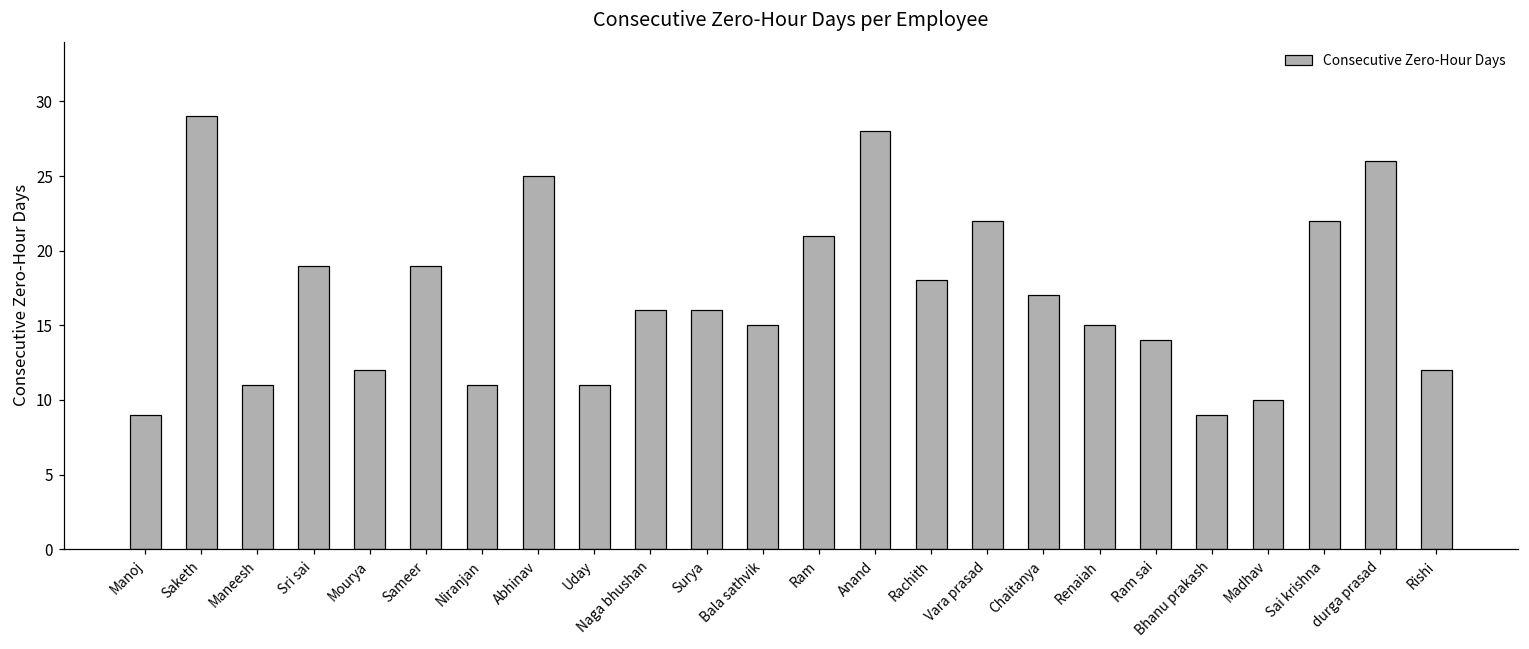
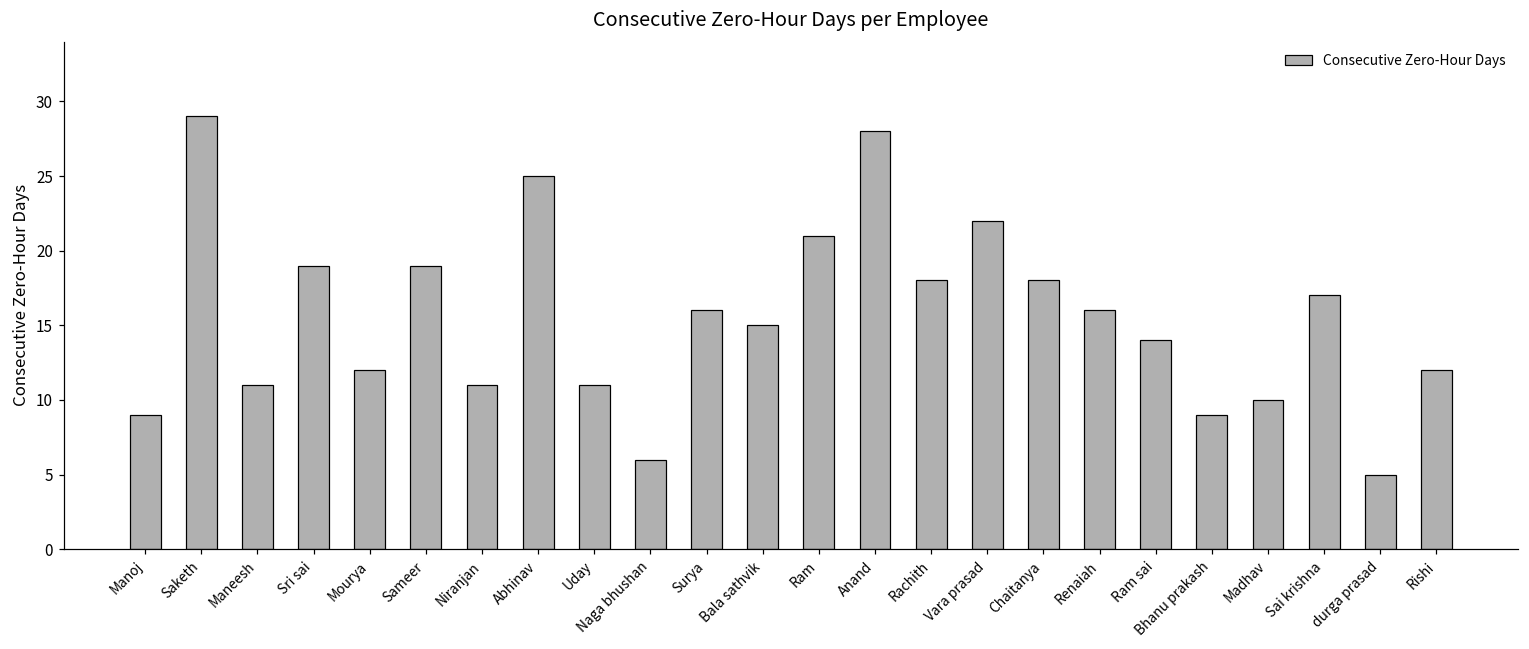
  {
    "Manoj": 9,
    "Saketh": 29,
    "Maneesh": 11,
    "Sri sai": 19,
    "Mourya": 12,
    "Sameer": 19,
    "Niranjan": 11,
    "Abhinav": 25,
    "Uday": 11,
-   "Naga bhushan": 16,
+   "Naga bhushan": 6,
    "Surya": 16,
    "Bala sathvik": 15,
    "Ram": 21,
    "Anand": 28,
    "Rachith": 18,
    "Vara prasad": 22,
-   "Chaitanya": 17,
-   "Renaiah": 15,
+   "Chaitanya": 18,
+   "Renaiah": 16,
    "Ram sai": 14,
    "Bhanu prakash": 9,
    "Madhav": 10,
-   "Sai krishna": 22,
-   "durga prasad": 26,
+   "Sai krishna": 17,
+   "durga prasad": 5,
    "Rishi": 12
  }
